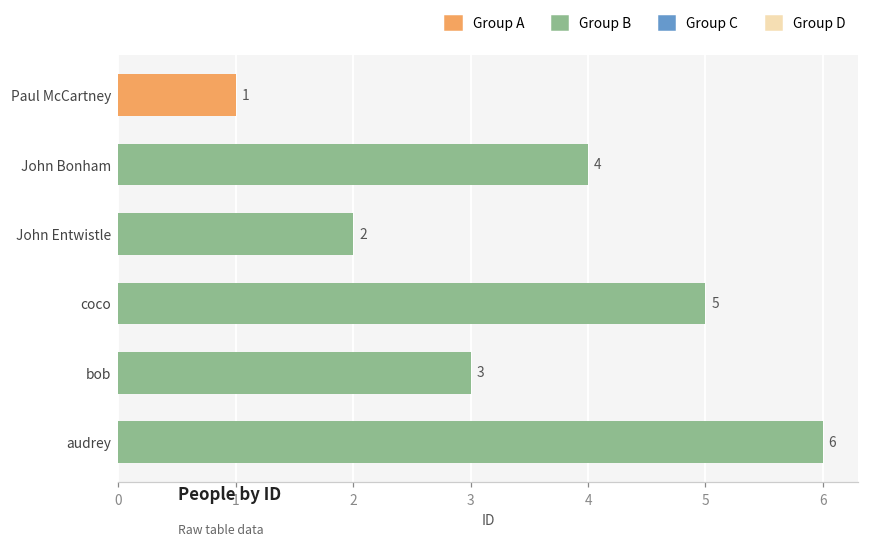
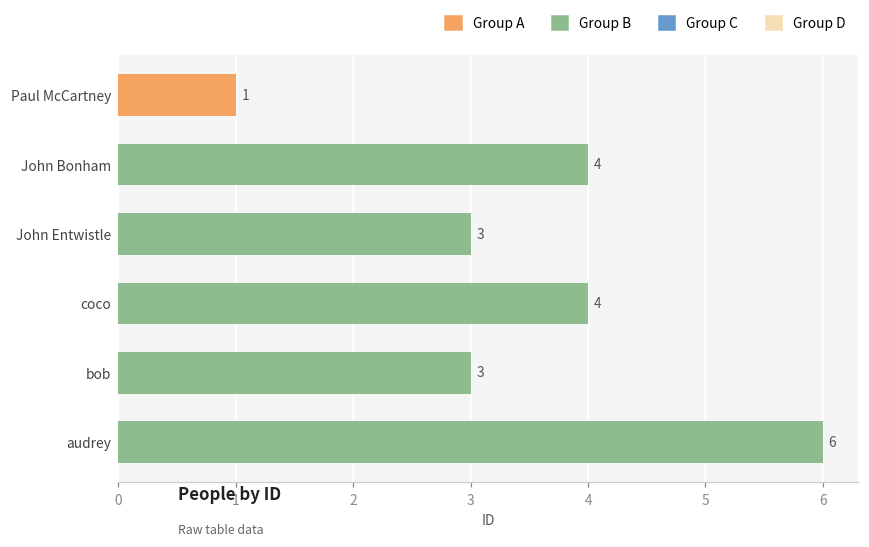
  {
    "Paul McCartney": 1,
    "John Bonham": 4,
-   "John Entwistle": 2,
-   "coco": 5,
+   "John Entwistle": 3,
+   "coco": 4,
    "bob": 3,
    "audrey": 6
  }
